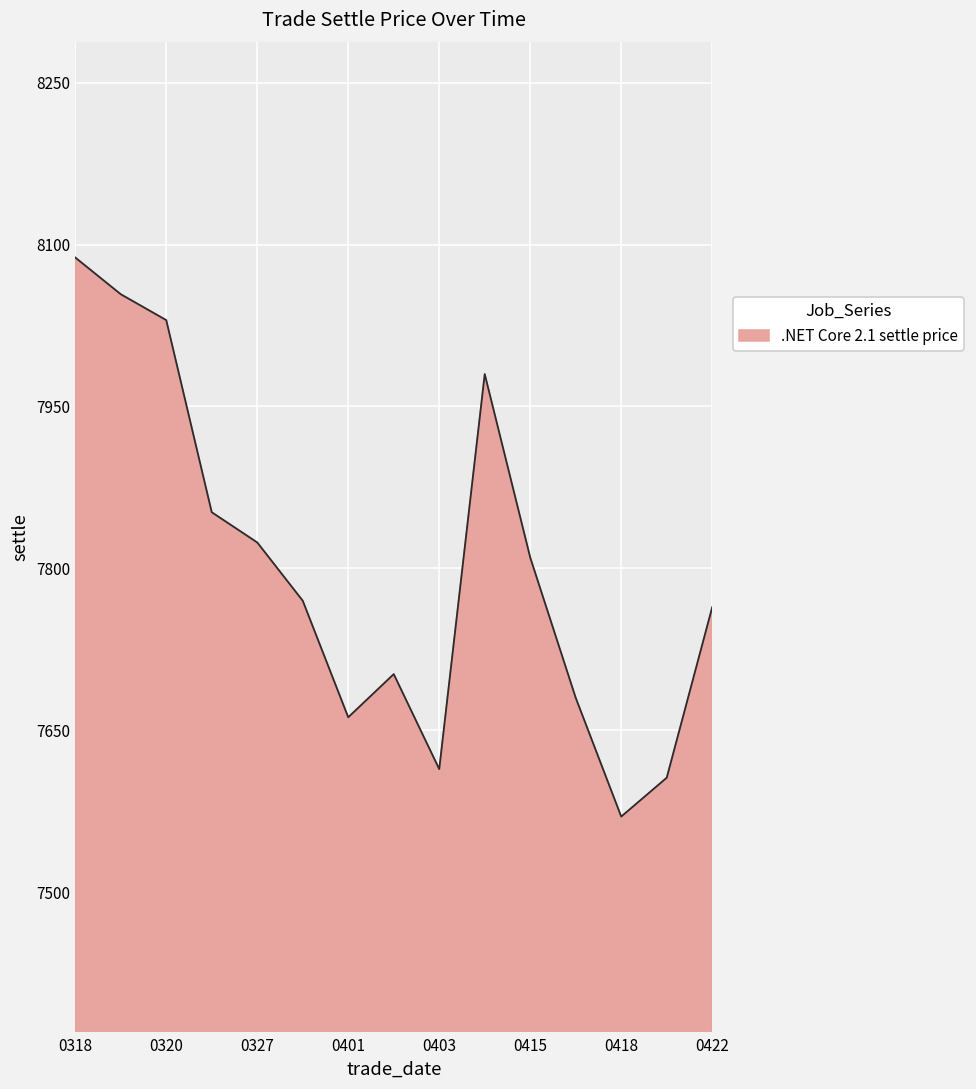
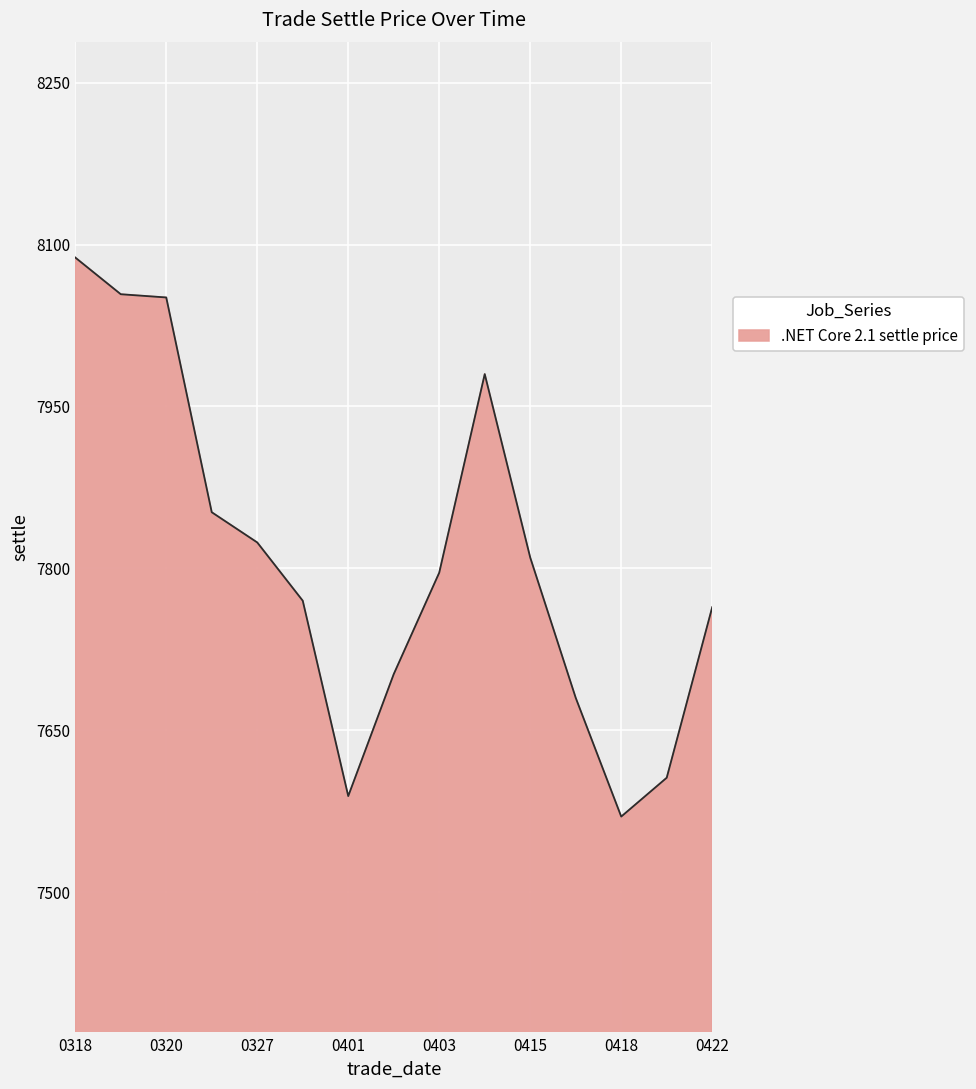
  {
    "0318": 8090,
-   "0320": 8030,
+   "0320": 8050,
    "0327": 7820,
-   "0401": 7660,
-   "0403": 7610,
+   "0401": 7590,
+   "0403": 7800,
    "0415": 7810,
    "0418": 7570,
    "0422": 7760
  }
